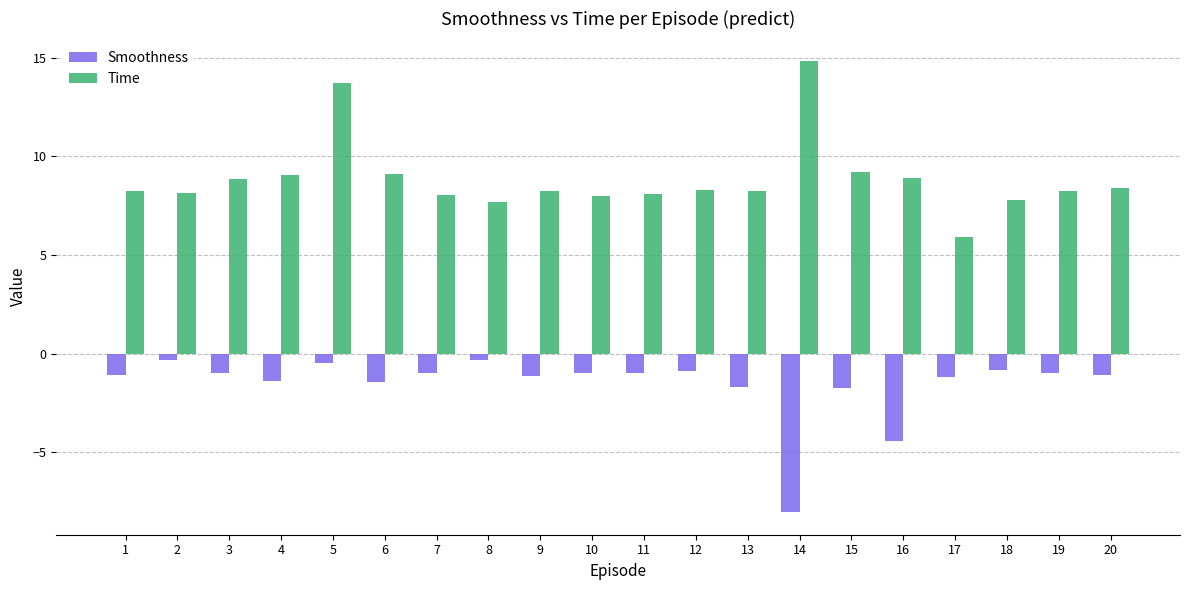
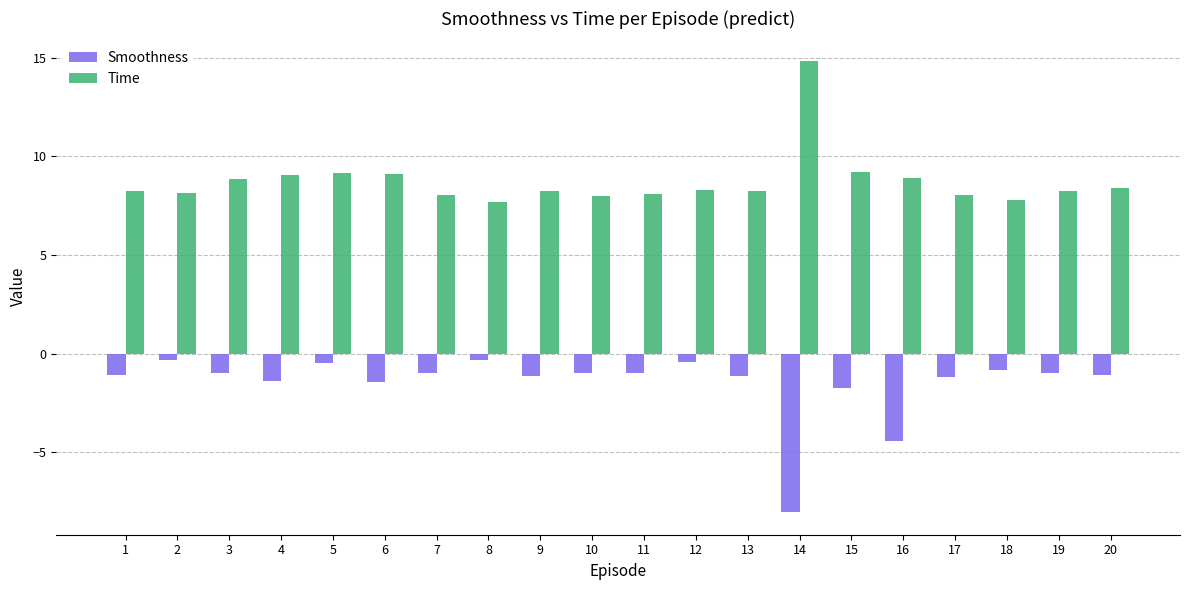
  {
    "Smoothness": {
      "1": -1.1,
      "2": -0.3,
      "3": -1.0,
      "4": -1.4,
      "5": -0.5,
      "6": -1.4,
      "7": -1.0,
      "8": -0.3,
      "9": -1.1,
      "10": -1.0,
      "11": -1.0,
-     "12": -0.9,
-     "13": -1.7,
+     "12": -0.4,
+     "13": -1.1,
      "14": -8.0,
      "15": -1.7,
      "16": -4.4,
      "17": -1.2,
      "18": -0.8,
      "19": -1.0,
      "20": -1.1
    },
    "Time": {
      "1": 8.2,
      "2": 8.1,
      "3": 8.8,
      "4": 9.1,
-     "5": 13.7,
+     "5": 9.1,
      "6": 9.1,
      "7": 8.0,
      "8": 7.7,
      "9": 8.2,
      "10": 8.0,
      "11": 8.1,
      "12": 8.3,
      "13": 8.2,
      "14": 14.8,
      "15": 9.2,
      "16": 8.9,
-     "17": 5.9,
+     "17": 8.0,
      "18": 7.8,
      "19": 8.3,
      "20": 8.4
    }
  }
